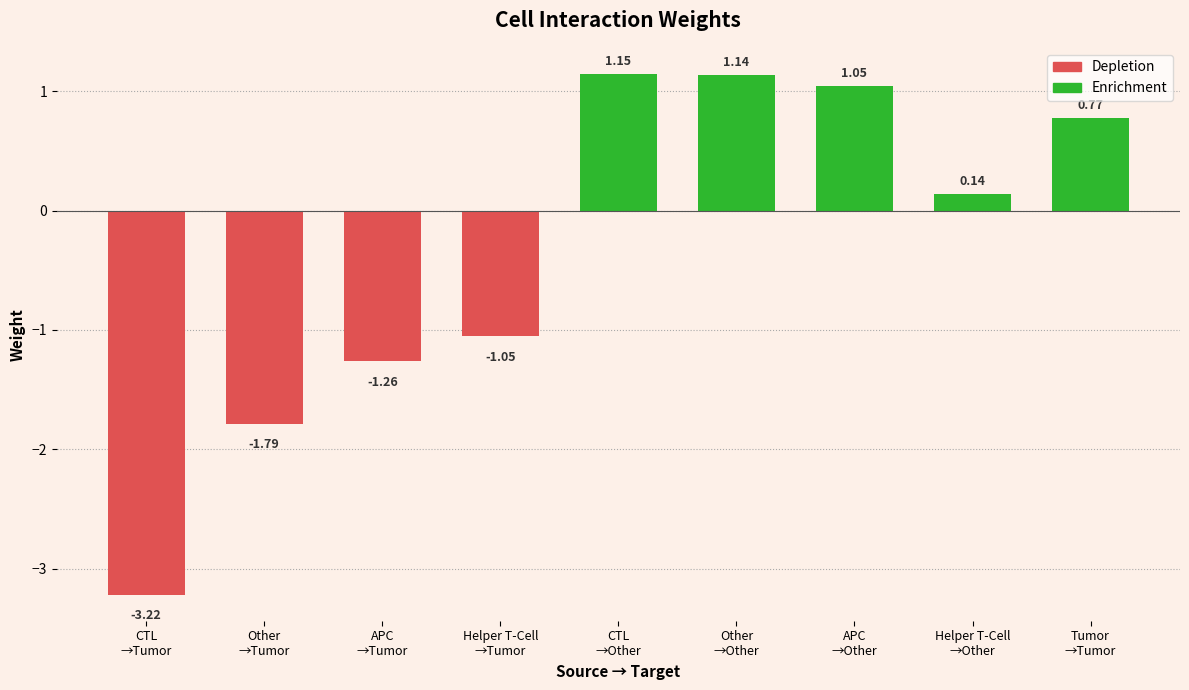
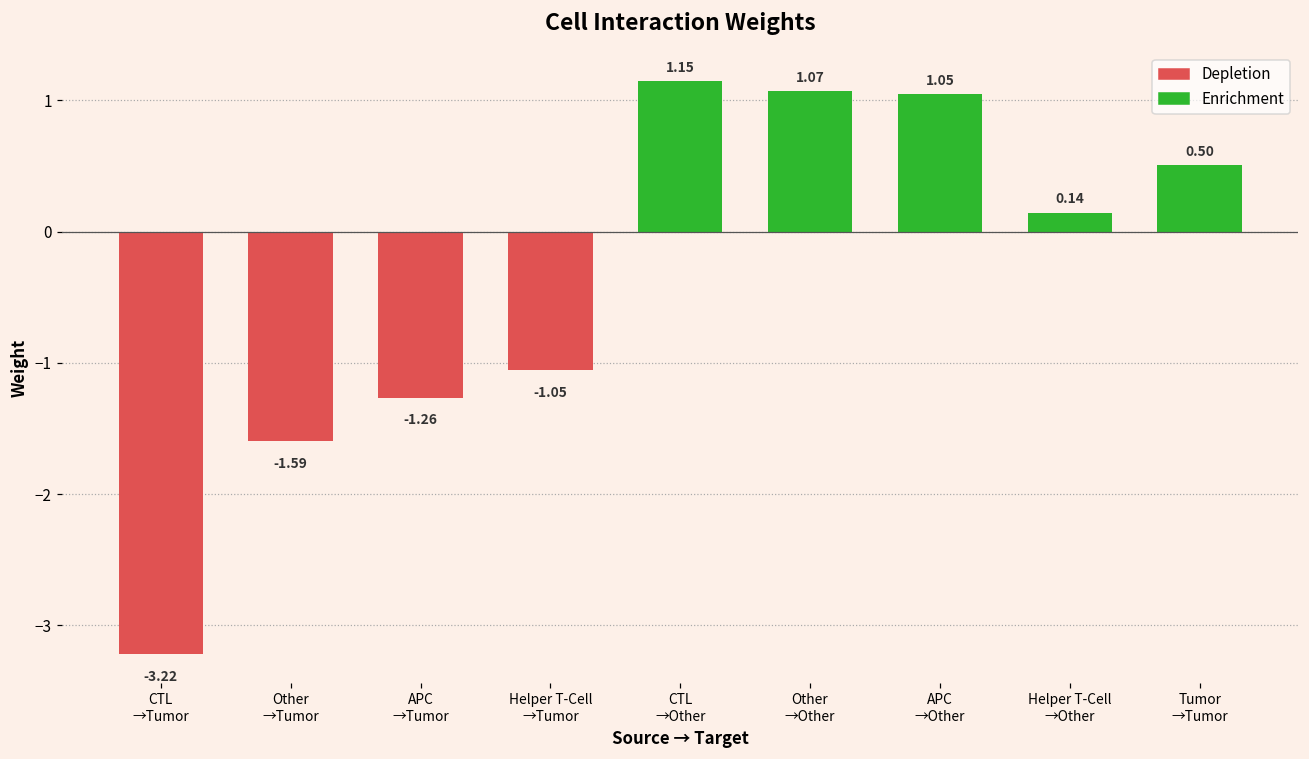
  {
    "CTL →Tumor": -3.22,
-   "Other →Tumor": -1.79,
+   "Other →Tumor": -1.59,
    "APC →Tumor": -1.26,
    "Helper T-Cell →Tumor": -1.05,
    "CTL →Other": 1.15,
-   "Other →Other": 1.14,
+   "Other →Other": 1.07,
    "APC →Other": 1.05,
    "Helper T-Cell →Other": 0.14,
-   "Tumor →Tumor": 0.77
+   "Tumor →Tumor": 0.50
  }
